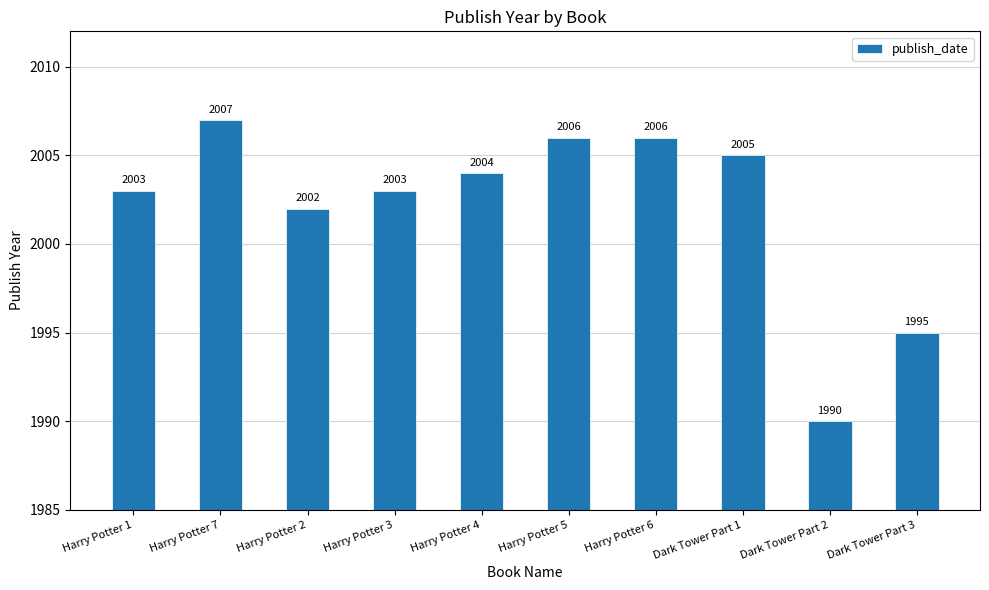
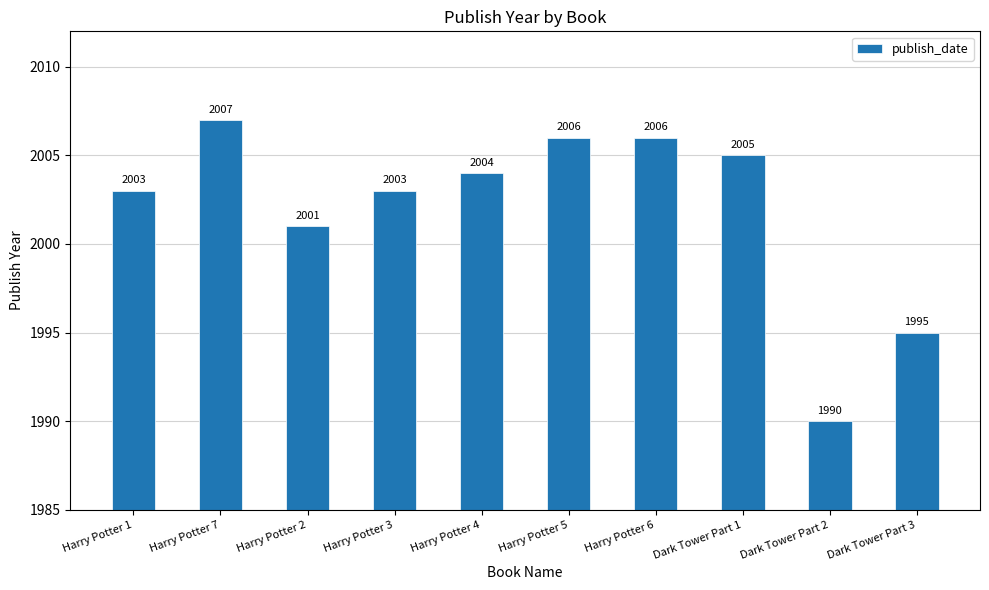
  {
    "Harry Potter 1": 2003,
    "Harry Potter 7": 2007,
-   "Harry Potter 2": 2002,
+   "Harry Potter 2": 2001,
    "Harry Potter 3": 2003,
    "Harry Potter 4": 2004,
    "Harry Potter 5": 2006,
    "Harry Potter 6": 2006,
    "Dark Tower Part 1": 2005,
    "Dark Tower Part 2": 1990,
    "Dark Tower Part 3": 1995
  }
